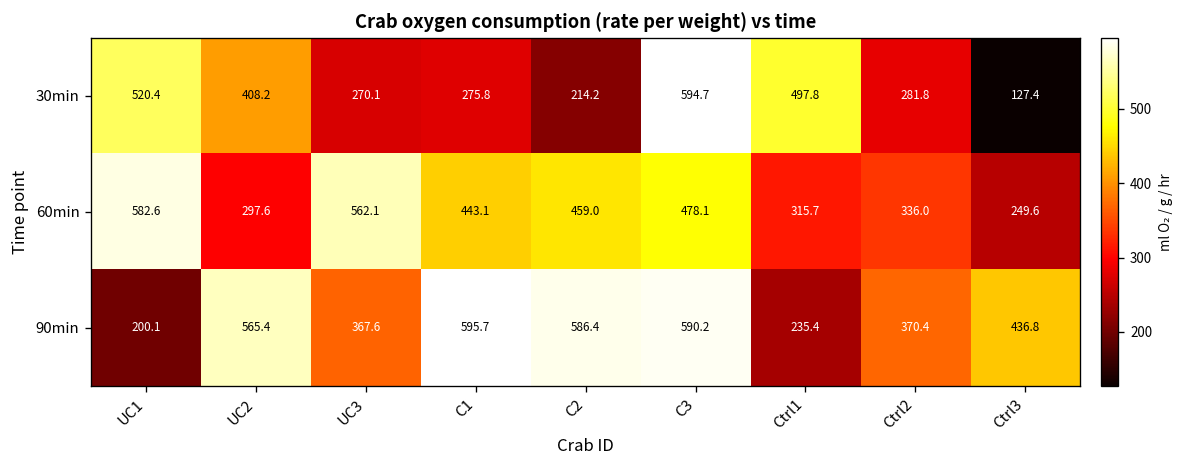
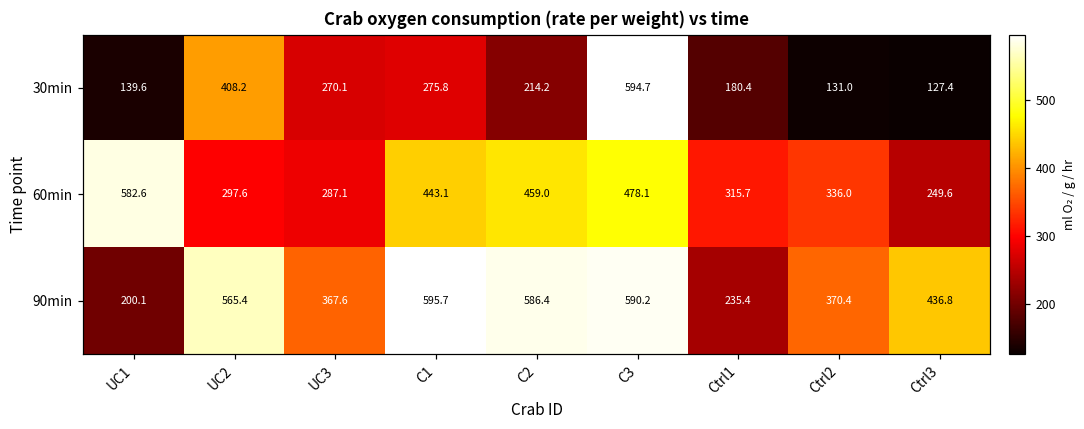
  {
    "30min": {
-     "UC1": 520.4,
+     "UC1": 139.6,
      "UC2": 408.2,
      "UC3": 270.1,
      "C1": 275.8,
      "C2": 214.2,
      "C3": 594.7,
-     "Ctrl1": 497.8,
-     "Ctrl2": 281.8,
+     "Ctrl1": 180.4,
+     "Ctrl2": 131.0,
      "Ctrl3": 127.4
    },
    "60min": {
      "UC1": 582.6,
      "UC2": 297.6,
-     "UC3": 562.1,
+     "UC3": 287.1,
      "C1": 443.1,
      "C2": 459.0,
      "C3": 478.1,
      "Ctrl1": 315.7,
      "Ctrl2": 336.0,
      "Ctrl3": 249.6
    },
    "90min": {
      "UC1": 200.1,
      "UC2": 565.4,
      "UC3": 367.6,
      "C1": 595.7,
      "C2": 586.4,
      "C3": 590.2,
      "Ctrl1": 235.4,
      "Ctrl2": 370.4,
      "Ctrl3": 436.8
    }
  }
